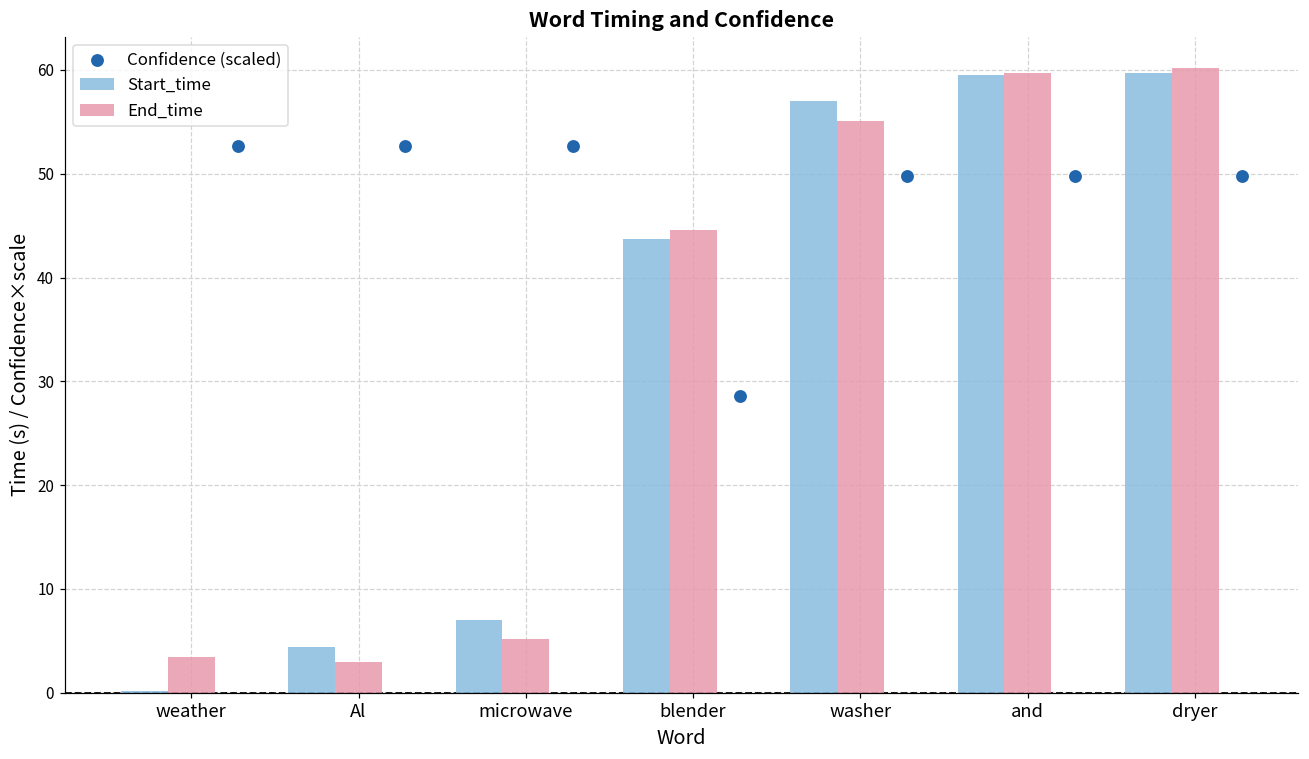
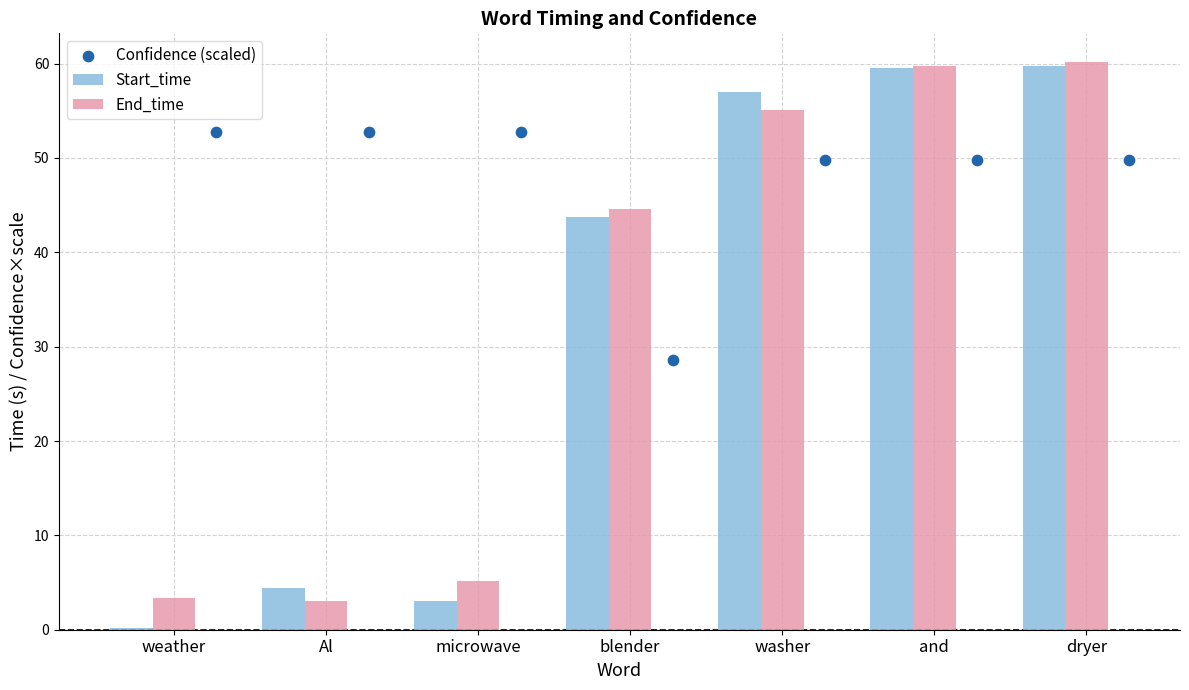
  {
    "Start_time": {
      "Al": 4,
-     "microwave": 7,
+     "microwave": 3,
      "blender": 44,
      "washer": 57,
      "and": 60,
      "dryer": 60
    },
    "End_time": {
      "weather": 3,
      "Al": 3,
      "microwave": 5,
      "blender": 45,
      "washer": 55,
      "and": 60,
      "dryer": 60
    }
  }
